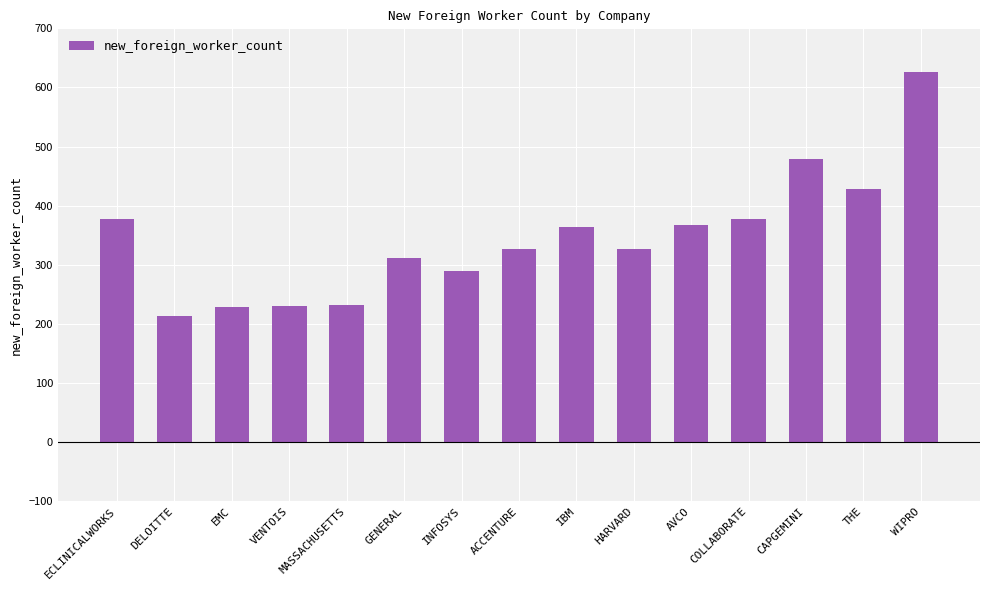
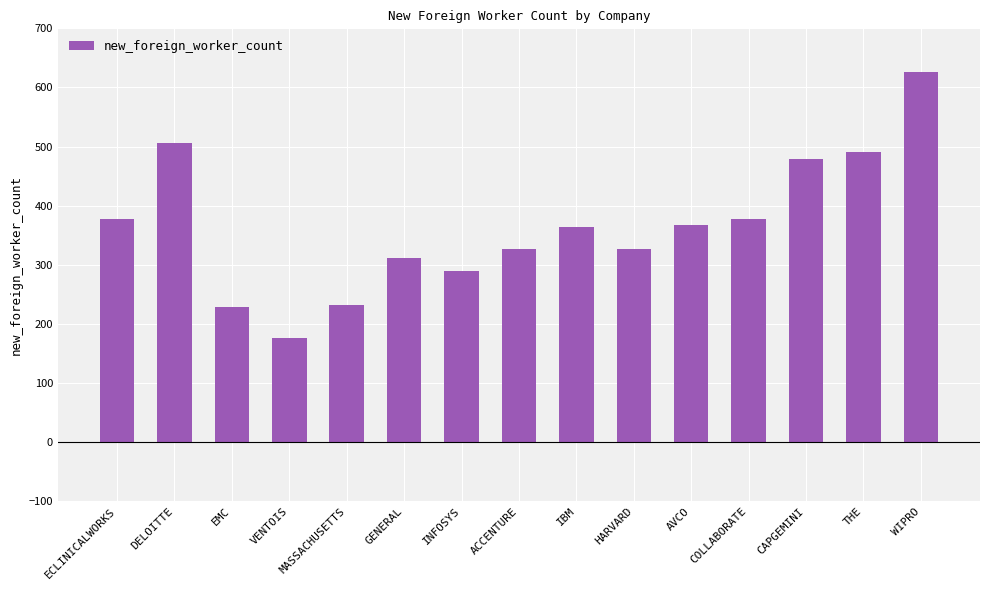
  {
    "ECLINICALWORKS": 380,
-   "DELOITTE": 210,
+   "DELOITTE": 510,
    "EMC": 230,
-   "VENTOIS": 230,
+   "VENTOIS": 180,
    "MASSACHUSETTS": 230,
    "GENERAL": 310,
    "INFOSYS": 290,
    "ACCENTURE": 330,
    "IBM": 360,
    "HARVARD": 330,
    "AVCO": 370,
    "COLLABORATE": 380,
    "CAPGEMINI": 480,
-   "THE": 430,
+   "THE": 490,
    "WIPRO": 630
  }
